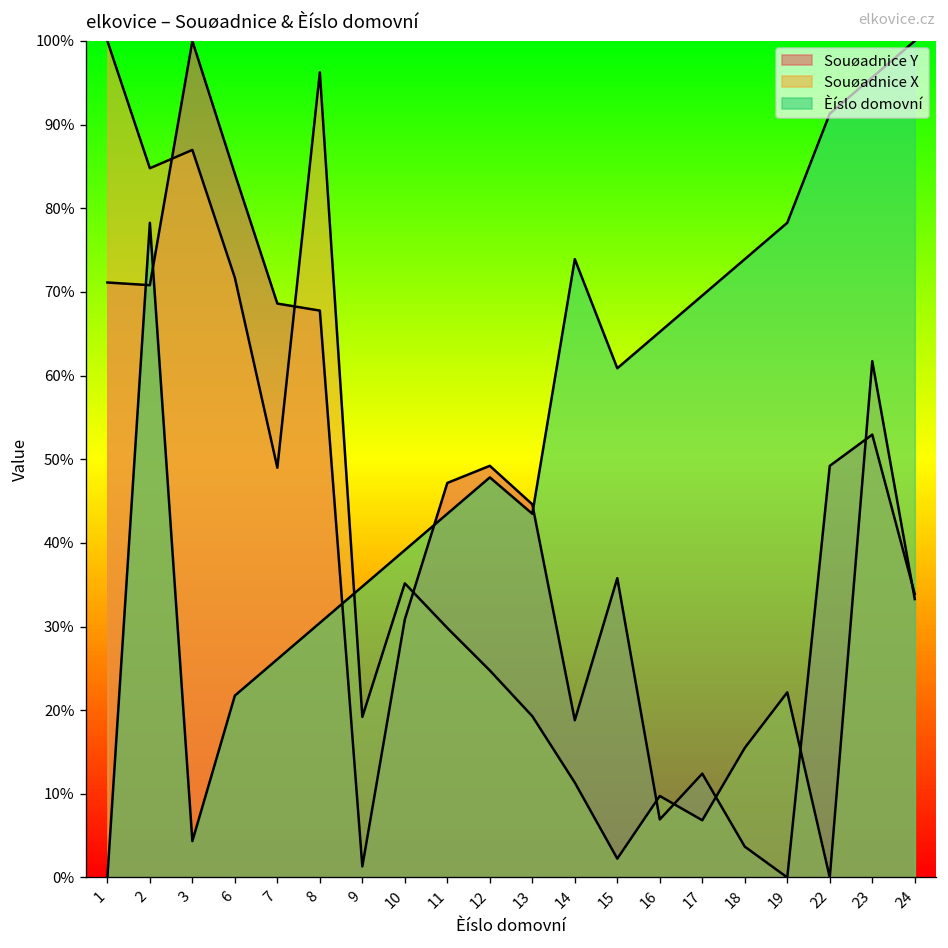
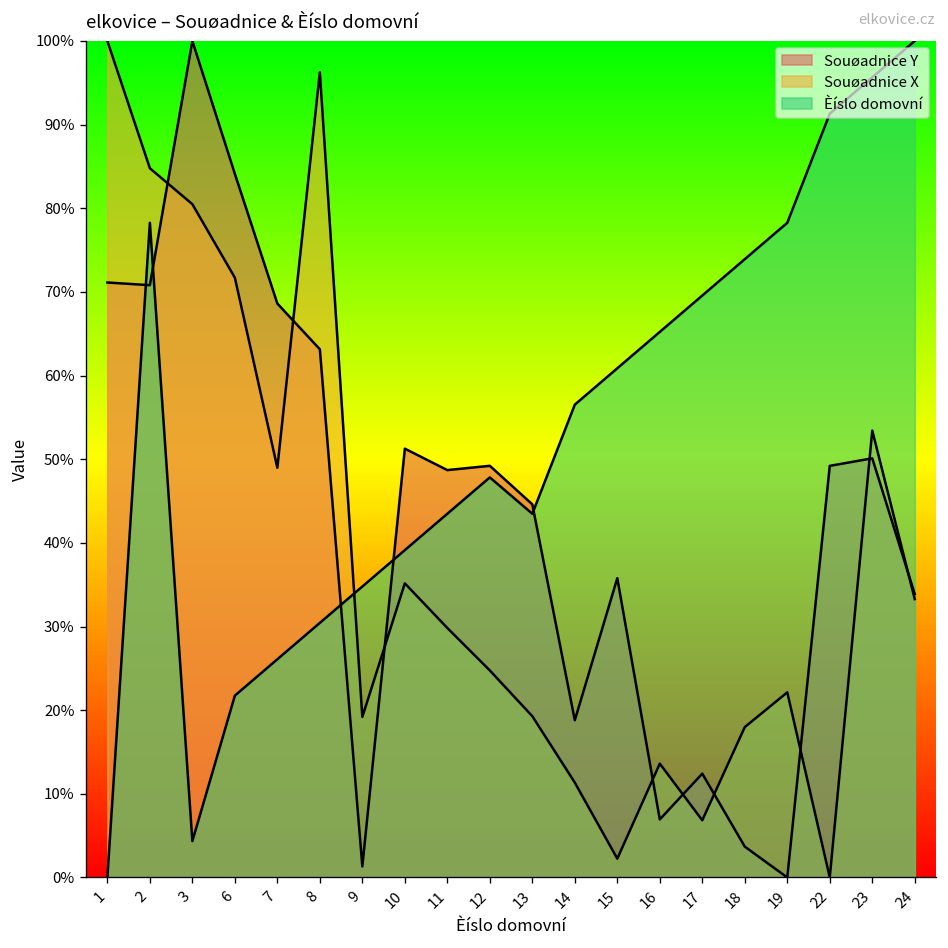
  {
    "Souøadnice Y": {
      "1": "71%",
      "2": "71%",
      "3": "100%",
      "6": "84%",
      "7": "69%",
-     "8": "68%",
+     "8": "63%",
      "9": "1%",
-     "10": "31%",
-     "11": "47%",
+     "10": "51%",
+     "11": "49%",
      "12": "49%",
      "13": "45%",
      "14": "19%",
      "15": "36%",
      "16": "7%",
      "17": "12%",
      "18": "4%",
      "19": "0%",
      "22": "49%",
-     "23": "53%",
+     "23": "50%",
      "24": "34%"
    },
    "Souøadnice X": {
      "1": "100%",
      "2": "85%",
-     "3": "87%",
+     "3": "80%",
      "6": "72%",
      "7": "49%",
      "8": "96%",
      "9": "19%",
      "10": "35%",
      "11": "30%",
      "12": "25%",
      "13": "19%",
      "14": "11%",
      "15": "2%",
-     "16": "10%",
+     "16": "14%",
      "17": "7%",
-     "18": "15%",
+     "18": "18%",
      "19": "22%",
      "22": "0%",
-     "23": "62%",
+     "23": "53%",
      "24": "33%"
    },
    "Èíslo domovní": {
      "1": "0%",
      "2": "78%",
      "3": "4%",
      "6": "22%",
      "7": "26%",
      "8": "30%",
      "9": "35%",
      "10": "39%",
      "11": "43%",
      "12": "48%",
      "13": "43%",
-     "14": "74%",
+     "14": "57%",
      "15": "61%",
      "16": "65%",
      "17": "70%",
      "18": "74%",
      "19": "78%",
      "24": "100%"
    }
  }
